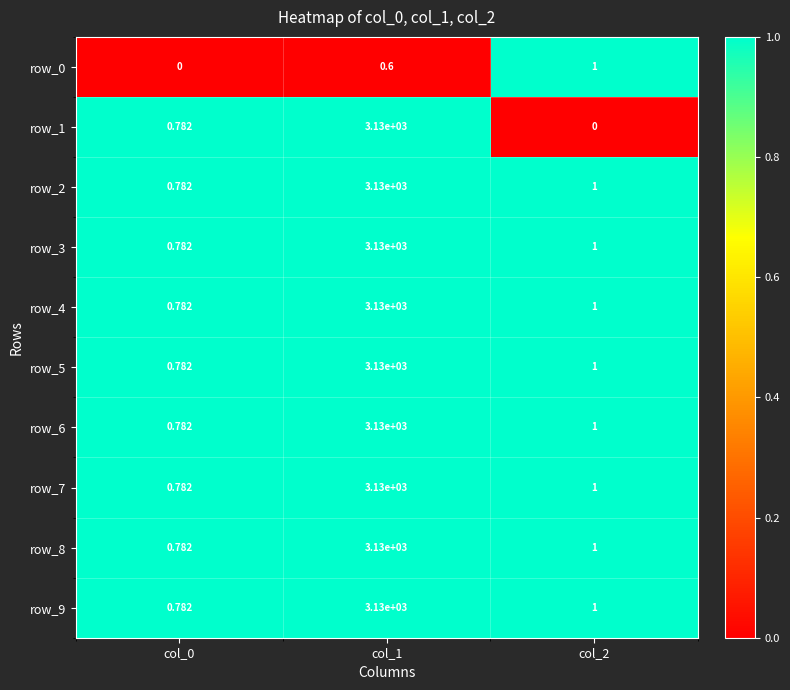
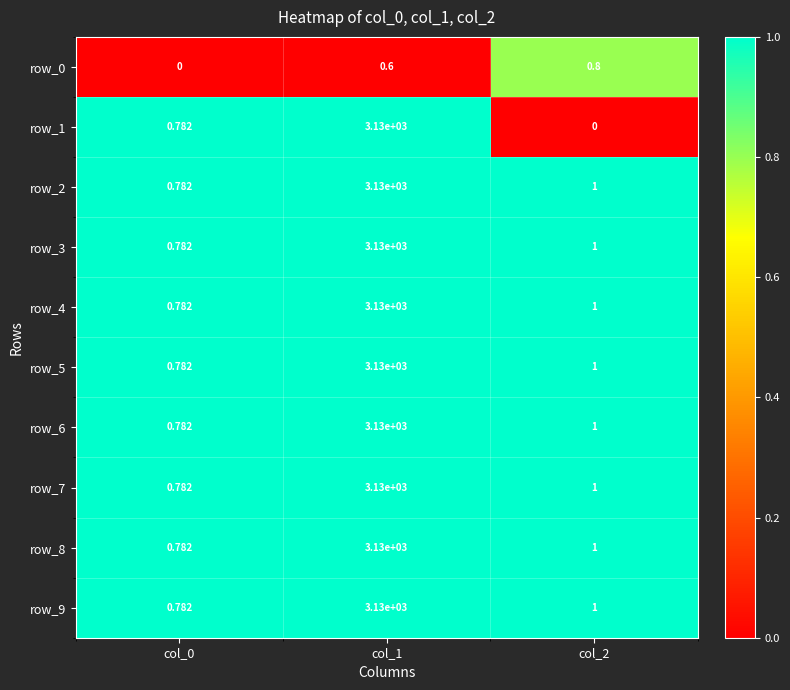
  {
    "row_0": {
      "col_0": "0",
      "col_1": "0.6",
-     "col_2": "1"
+     "col_2": "0.8"
    },
    "row_1": {
      "col_0": "0.782",
      "col_1": "3.13e+03",
      "col_2": "0"
    },
    "row_2": {
      "col_0": "0.782",
      "col_1": "3.13e+03",
      "col_2": "1"
    },
    "row_3": {
      "col_0": "0.782",
      "col_1": "3.13e+03",
      "col_2": "1"
    },
    "row_4": {
      "col_0": "0.782",
      "col_1": "3.13e+03",
      "col_2": "1"
    },
    "row_5": {
      "col_0": "0.782",
      "col_1": "3.13e+03",
      "col_2": "1"
    },
    "row_6": {
      "col_0": "0.782",
      "col_1": "3.13e+03",
      "col_2": "1"
    },
    "row_7": {
      "col_0": "0.782",
      "col_1": "3.13e+03",
      "col_2": "1"
    },
    "row_8": {
      "col_0": "0.782",
      "col_1": "3.13e+03",
      "col_2": "1"
    },
    "row_9": {
      "col_0": "0.782",
      "col_1": "3.13e+03",
      "col_2": "1"
    }
  }
